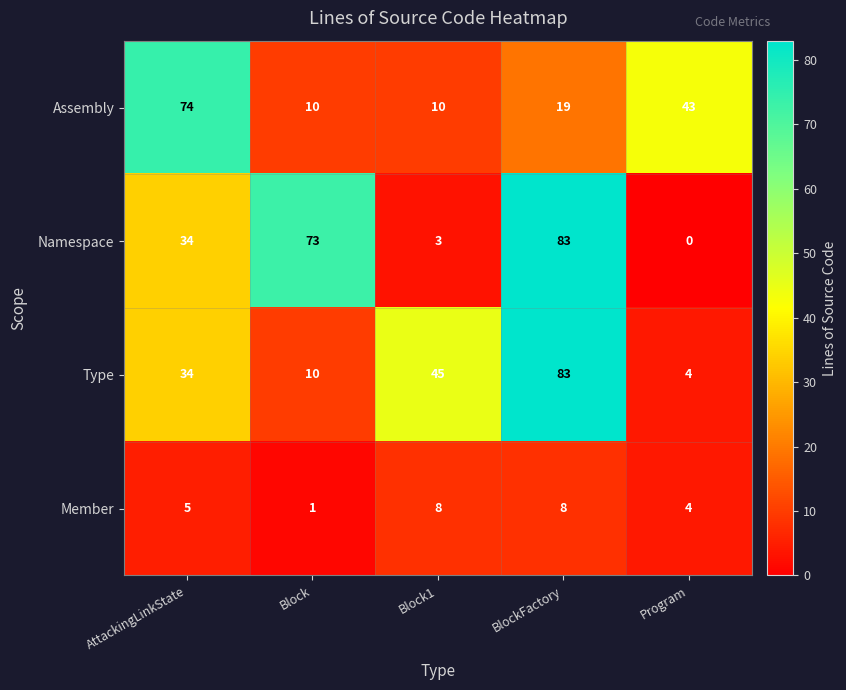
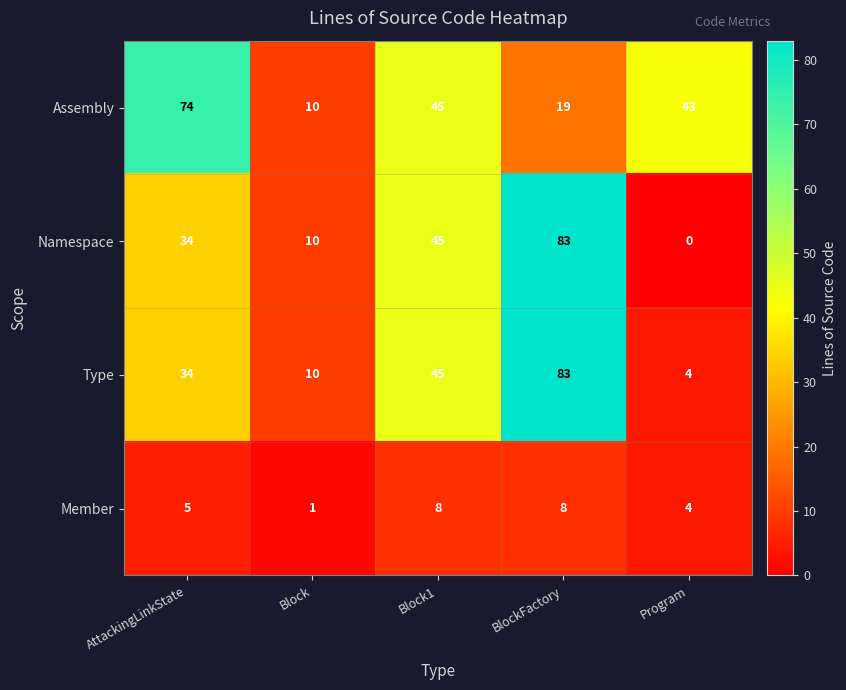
  {
    "Assembly": {
      "AttackingLinkState": 74,
      "Block": 10,
-     "Block1": 10,
+     "Block1": 45,
      "BlockFactory": 19,
      "Program": 43
    },
    "Namespace": {
      "AttackingLinkState": 34,
-     "Block": 73,
-     "Block1": 3,
+     "Block": 10,
+     "Block1": 45,
      "BlockFactory": 83,
      "Program": 0
    },
    "Type": {
      "AttackingLinkState": 34,
      "Block": 10,
      "Block1": 45,
      "BlockFactory": 83,
      "Program": 4
    },
    "Member": {
      "AttackingLinkState": 5,
      "Block": 1,
      "Block1": 8,
      "BlockFactory": 8,
      "Program": 4
    }
  }
